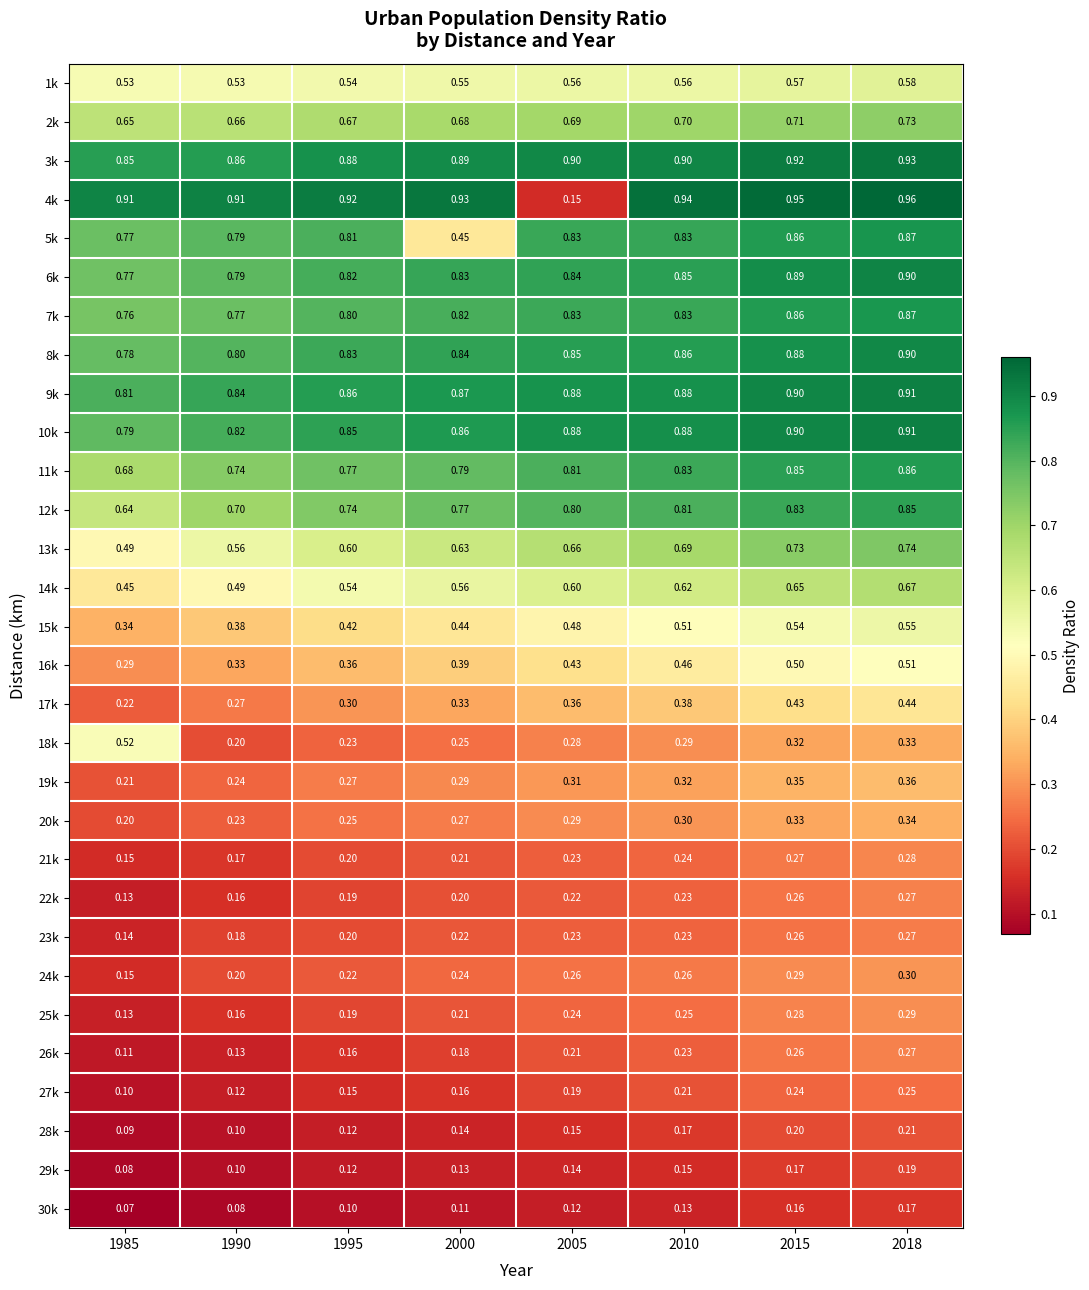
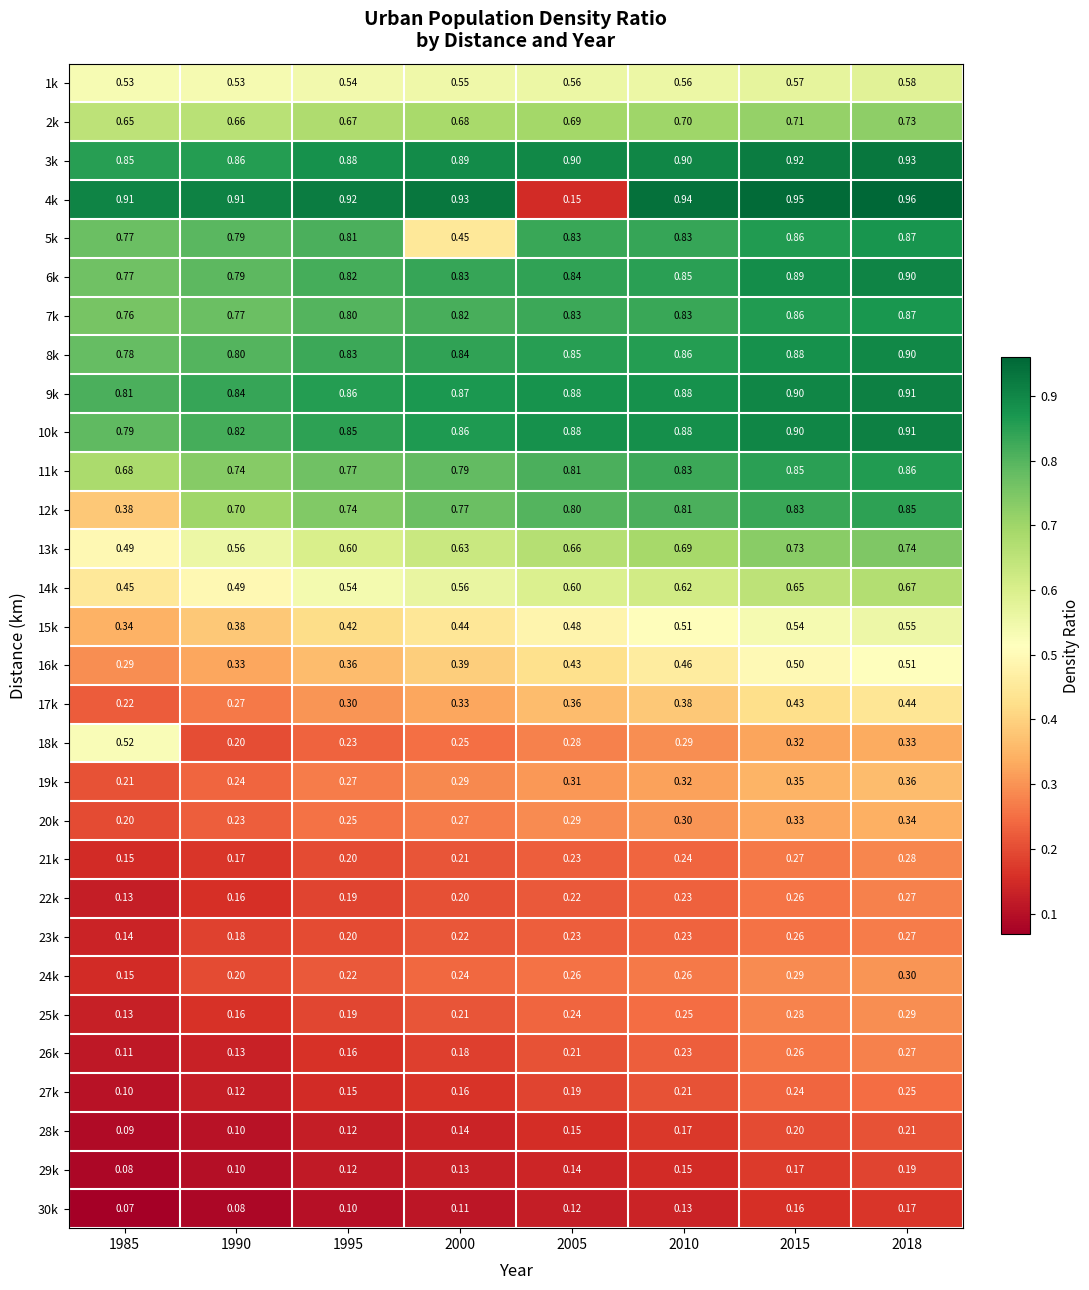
  {
    "12k": {
-     "1985": 0.64,
+     "1985": 0.38,
      "1990": 0.70,
      "1995": 0.74,
      "2000": 0.77,
      "2005": 0.80,
      "2010": 0.81,
      "2015": 0.83,
      "2018": 0.85
    }
  }
